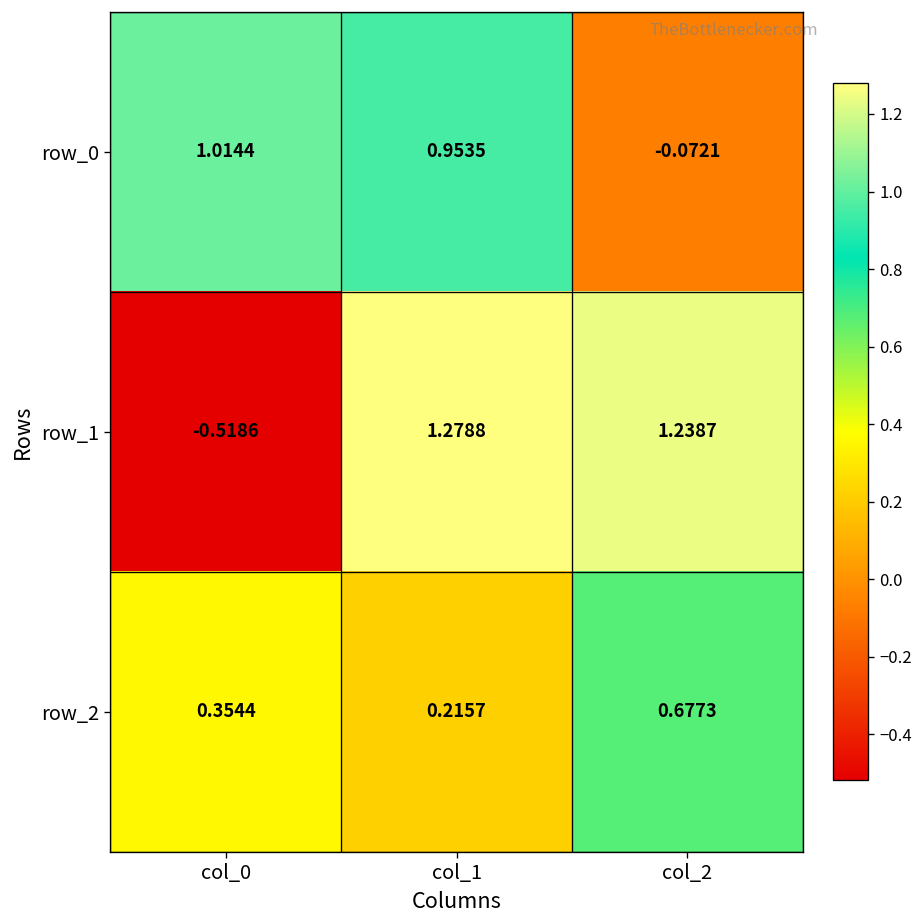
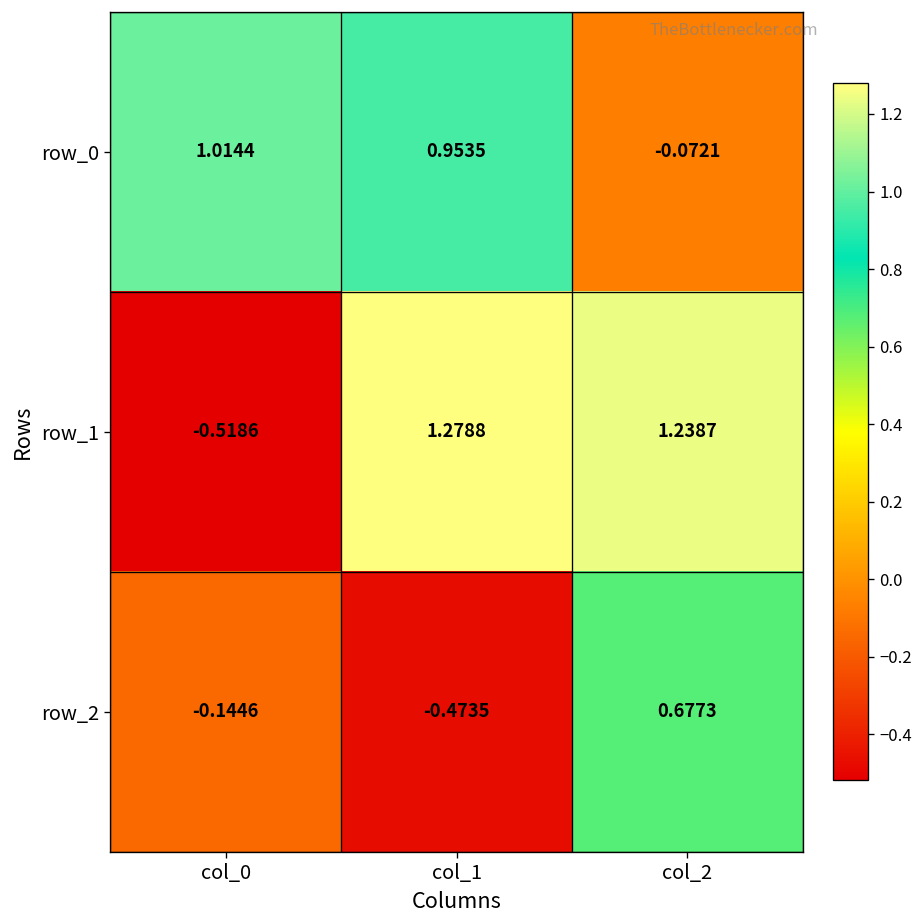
  {
    "row_0": {
      "col_0": 1.0144,
      "col_1": 0.9535,
      "col_2": -0.0721
    },
    "row_1": {
      "col_0": -0.5186,
      "col_1": 1.2788,
      "col_2": 1.2387
    },
    "row_2": {
-     "col_0": 0.3544,
-     "col_1": 0.2157,
+     "col_0": -0.1446,
+     "col_1": -0.4735,
      "col_2": 0.6773
    }
  }
